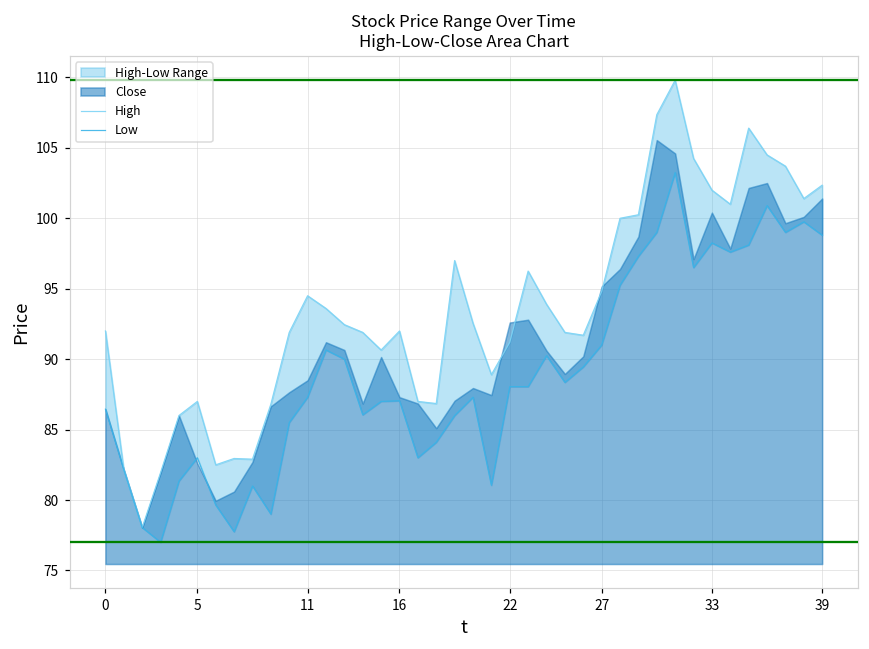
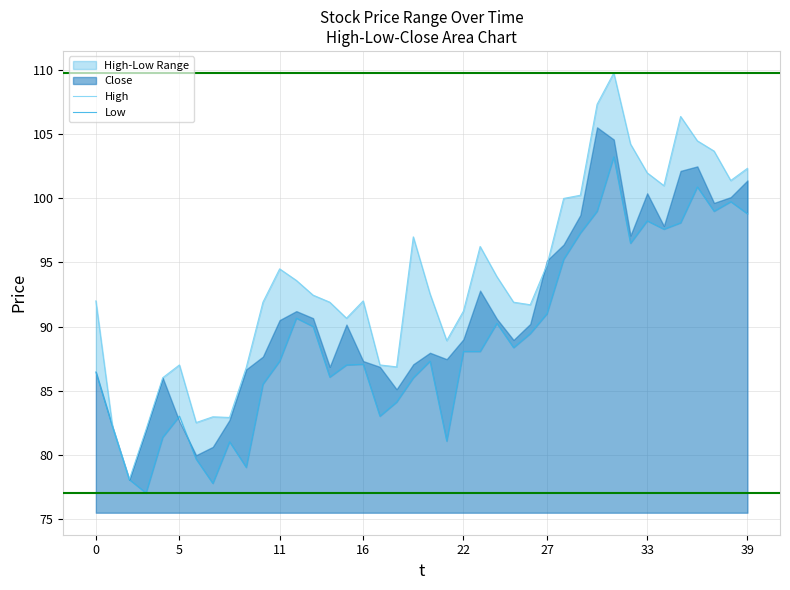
  {
    "Close": {
      "5": 82.6,
-     "11": 88.5,
+     "11": 90.5,
      "16": 87.3,
-     "22": 92.6,
+     "22": 89.0,
      "27": 95.2,
      "33": 100.4,
      "39": 101.4
    }
  }
